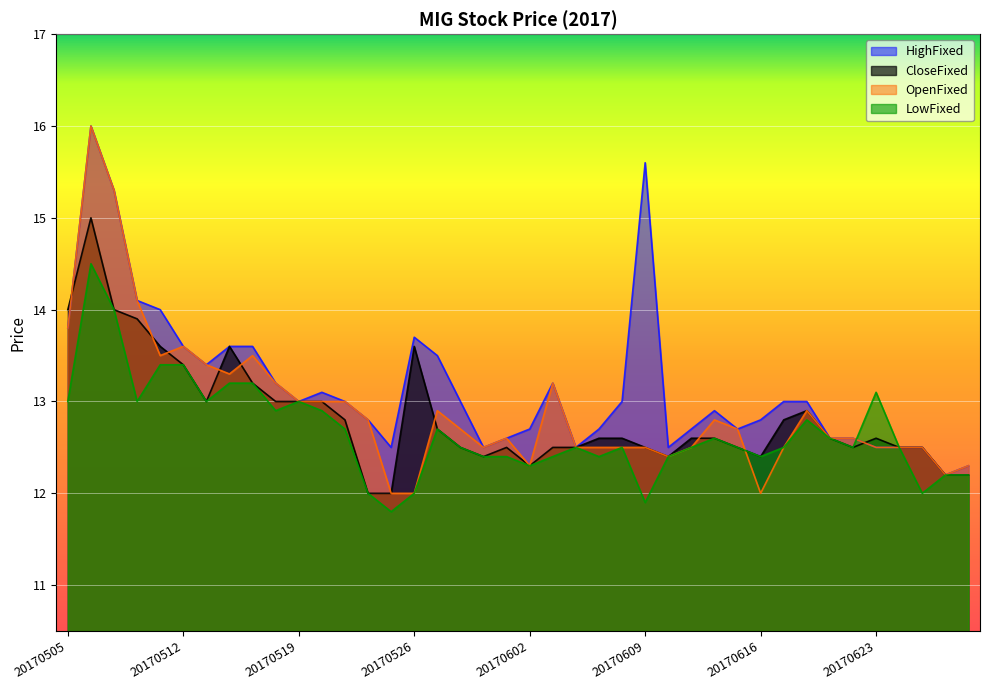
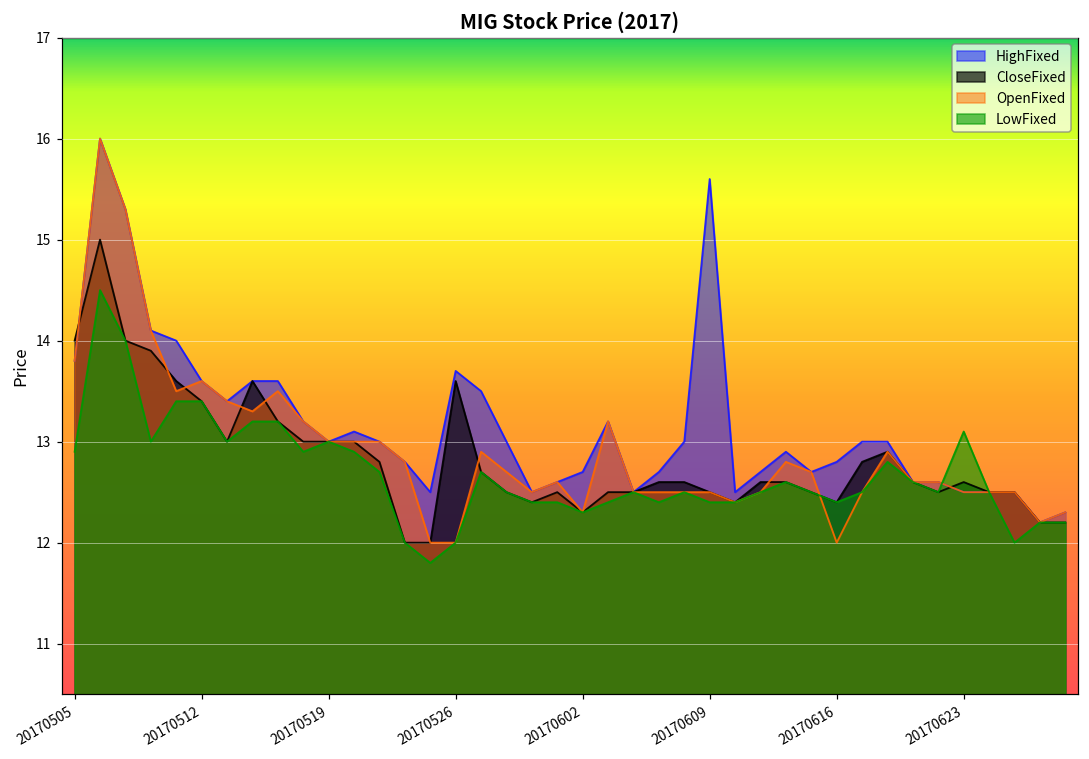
  {
    "HighFixed": {
      "20170526": 13.7,
      "20170602": 12.7,
      "20170609": 15.6,
      "20170616": 12.8
    },
    "CloseFixed": {
      "20170505": 14.0,
      "20170526": 13.6,
      "20170623": 12.6
    },
    "OpenFixed": {
      "20170616": 12.0
    },
    "LowFixed": {
-     "20170505": 13.0,
-     "20170609": 11.9,
+     "20170505": 12.9,
+     "20170609": 12.4,
      "20170623": 13.1
    }
  }
